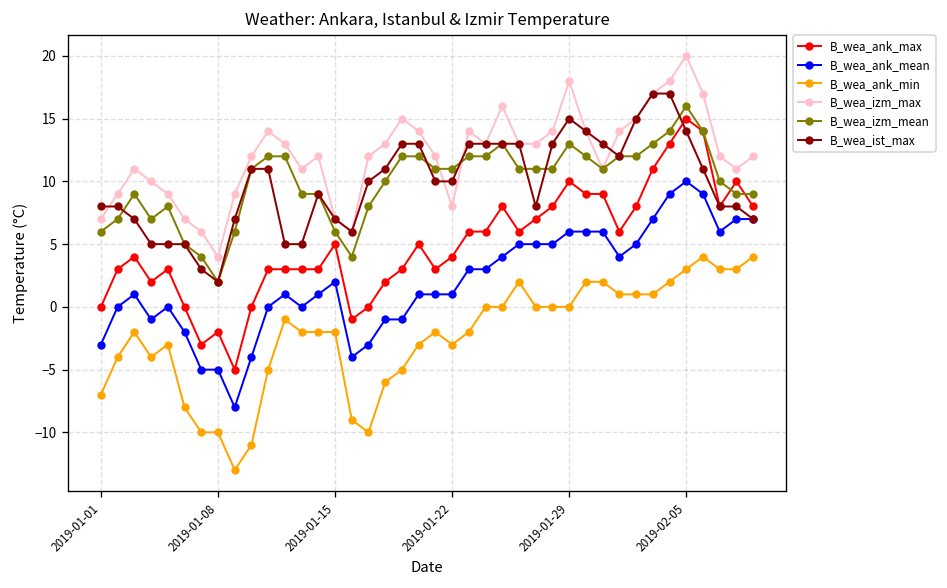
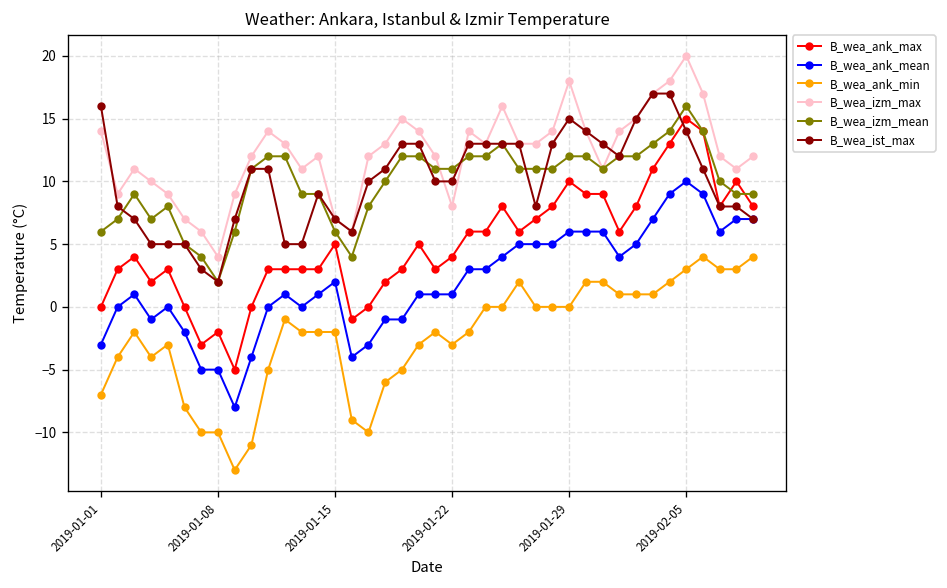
  {
    "B_wea_ank_max": {
      "2019-01-01": 0,
      "2019-01-08": -2,
      "2019-01-15": 5,
      "2019-01-22": 4,
      "2019-01-29": 10,
      "2019-02-05": 15
    },
    "B_wea_ank_mean": {
      "2019-01-01": -3,
      "2019-01-08": -5,
      "2019-01-15": 2,
      "2019-01-22": 1,
      "2019-01-29": 6,
      "2019-02-05": 10
    },
    "B_wea_ank_min": {
      "2019-01-01": -7,
      "2019-01-08": -10,
      "2019-01-15": -2,
      "2019-01-22": -3,
      "2019-01-29": 0,
      "2019-02-05": 3
    },
    "B_wea_izm_max": {
-     "2019-01-01": 7,
+     "2019-01-01": 14,
      "2019-01-08": 4,
      "2019-01-22": 8,
      "2019-01-29": 18,
      "2019-02-05": 20
    },
    "B_wea_izm_mean": {
      "2019-01-01": 6,
      "2019-01-15": 6,
      "2019-01-22": 11,
-     "2019-01-29": 13,
+     "2019-01-29": 12,
      "2019-02-05": 16
    },
    "B_wea_ist_max": {
-     "2019-01-01": 8,
+     "2019-01-01": 16,
      "2019-01-22": 10,
      "2019-01-29": 15,
      "2019-02-05": 14
    }
  }
